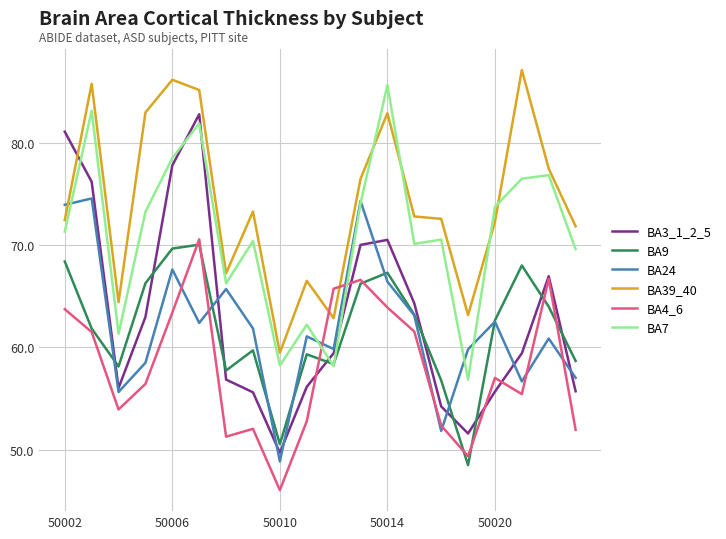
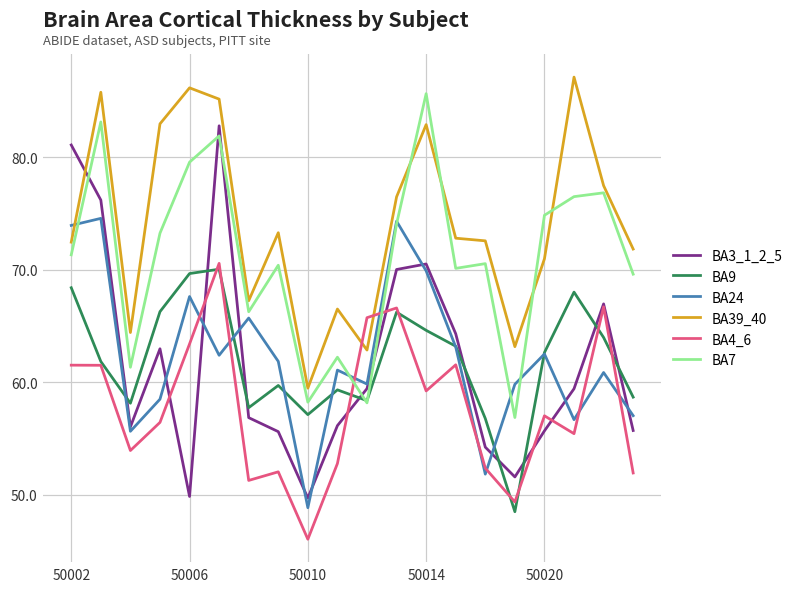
  {
    "BA3_1_2_5": {
      "50002": 81.1,
-     "50006": 77.8,
+     "50006": 49.9,
      "50010": 49.7,
      "50014": 70.5,
      "50020": 55.7
    },
    "BA9": {
      "50002": 68.4,
      "50006": 69.7,
-     "50010": 50.5,
-     "50014": 67.3
+     "50010": 57.1,
+     "50014": 64.6
    },
    "BA24": {
      "50002": 73.9,
      "50006": 67.6,
      "50010": 48.9,
-     "50014": 66.4
+     "50014": 69.9
    },
    "BA39_40": {
      "50002": 72.4,
      "50006": 86.1,
      "50010": 59.5,
      "50014": 82.9,
-     "50020": 72.3
+     "50020": 71.0
    },
    "BA4_6": {
-     "50002": 63.7,
+     "50002": 61.5,
      "50006": 63.4,
      "50010": 46.1,
-     "50014": 63.9,
+     "50014": 59.2,
      "50020": 57.0
    },
    "BA7": {
      "50002": 71.3,
-     "50006": 78.5,
+     "50006": 79.5,
      "50010": 58.2,
      "50014": 85.6,
-     "50020": 73.7
+     "50020": 74.8
    }
  }
